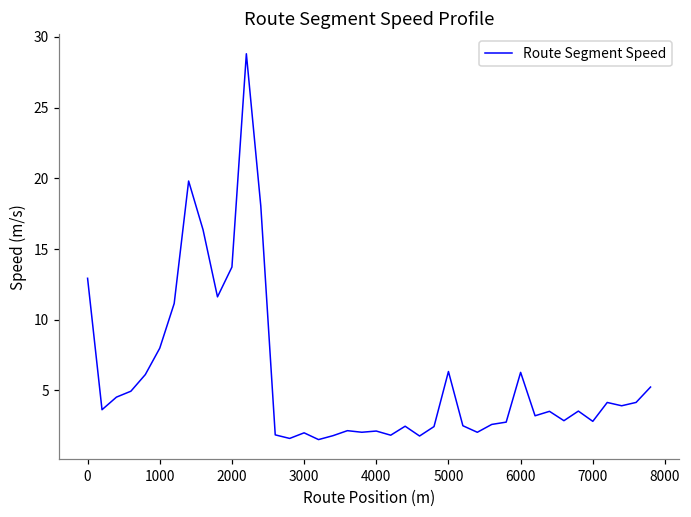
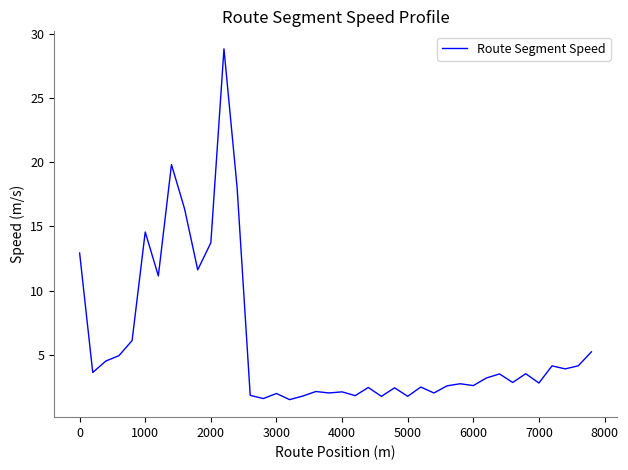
  {
    "0": 12.9,
-   "1000": 8.0,
+   "1000": 14.6,
    "2000": 13.7,
    "3000": 2.0,
    "4000": 2.1,
-   "5000": 6.3,
-   "6000": 6.3,
+   "5000": 1.8,
+   "6000": 2.6,
    "7000": 2.8
  }
